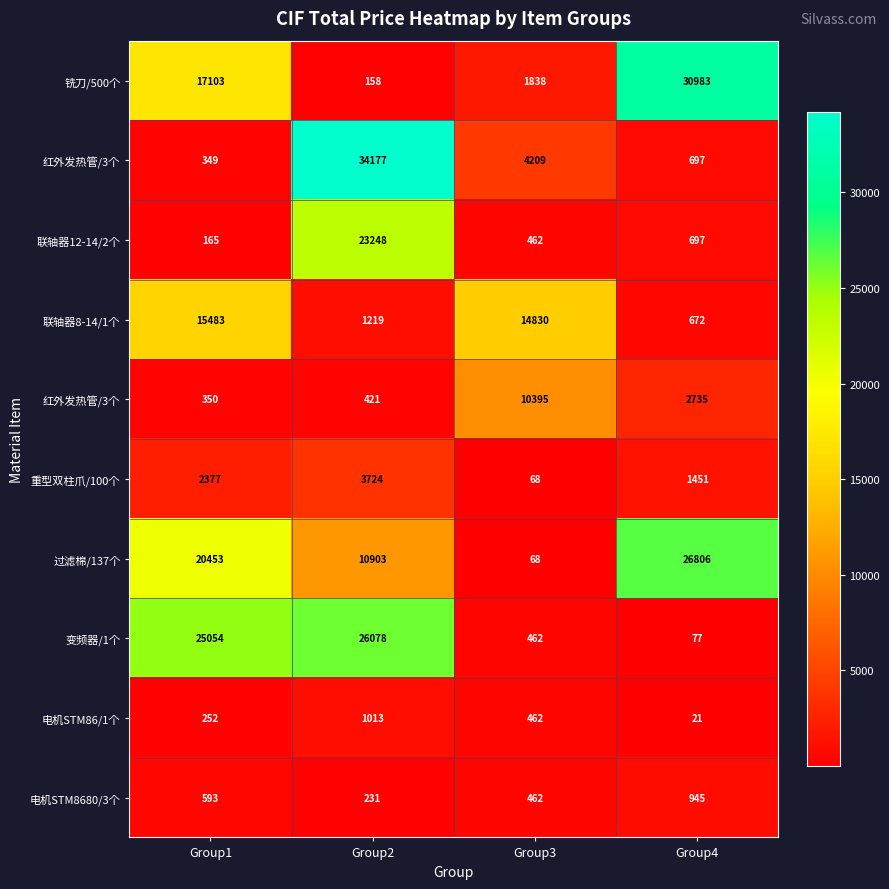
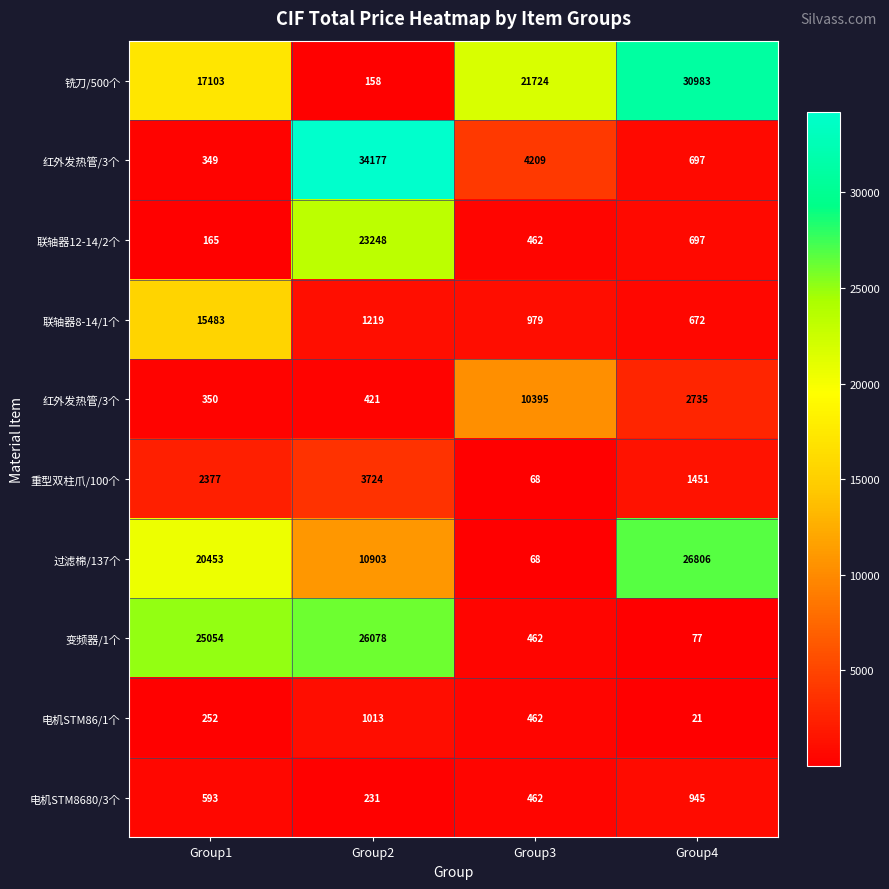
  {
    "铣刀/500个": {
      "Group1": 17103,
      "Group2": 158,
-     "Group3": 1838,
+     "Group3": 21724,
      "Group4": 30983
    },
    "联轴器12-14/2个": {
      "Group1": 165,
      "Group2": 23248,
      "Group3": 462,
      "Group4": 697
    },
    "联轴器8-14/1个": {
      "Group1": 15483,
      "Group2": 1219,
-     "Group3": 14830,
+     "Group3": 979,
      "Group4": 672
    },
    "重型双柱爪/100个": {
      "Group1": 2377,
      "Group2": 3724,
      "Group3": 68,
      "Group4": 1451
    },
    "过滤棉/137个": {
      "Group1": 20453,
      "Group2": 10903,
      "Group3": 68,
      "Group4": 26806
    },
    "变频器/1个": {
      "Group1": 25054,
      "Group2": 26078,
      "Group3": 462,
      "Group4": 77
    },
    "电机STM86/1个": {
      "Group1": 252,
      "Group2": 1013,
      "Group3": 462,
      "Group4": 21
    },
    "电机STM8680/3个": {
      "Group1": 593,
      "Group2": 231,
      "Group3": 462,
      "Group4": 945
    }
  }
